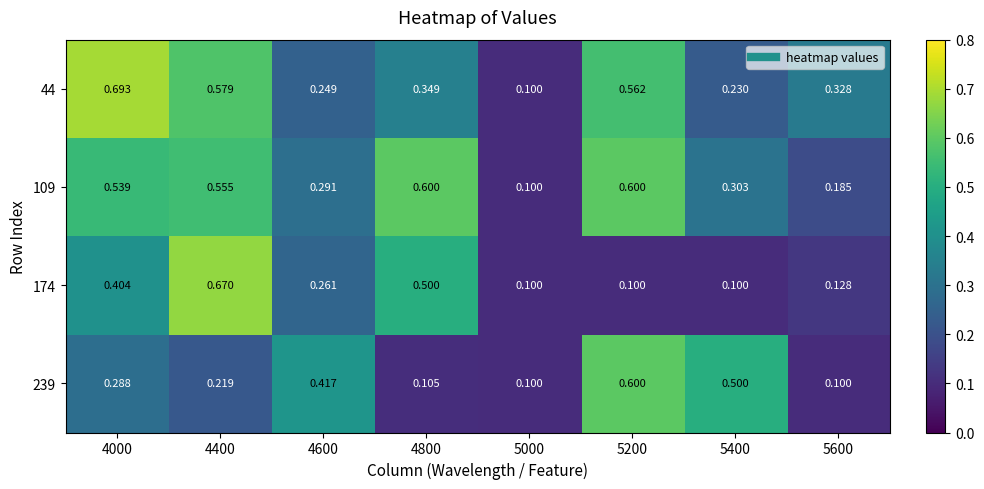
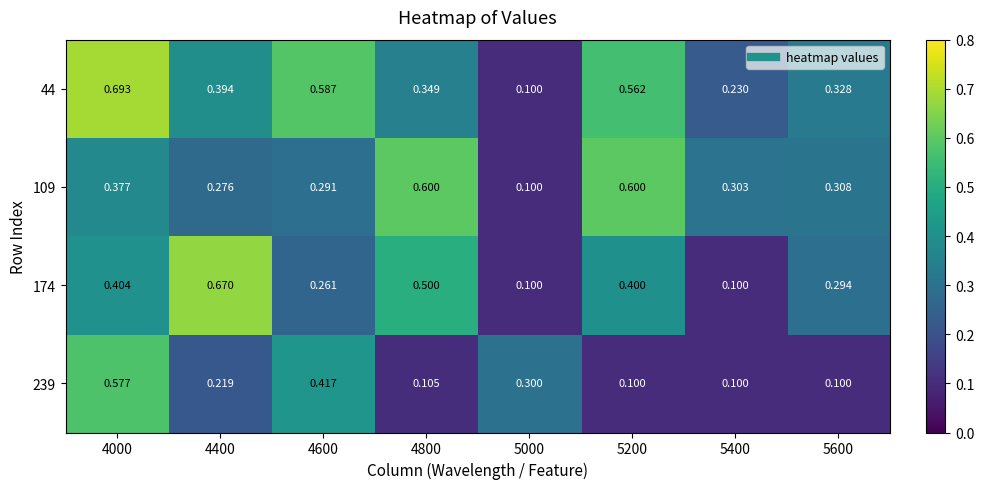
  {
    "44": {
      "4000": 0.693,
-     "4400": 0.579,
-     "4600": 0.249,
+     "4400": 0.394,
+     "4600": 0.587,
      "4800": 0.349,
      "5000": 0.100,
      "5200": 0.562,
      "5400": 0.230,
      "5600": 0.328
    },
    "109": {
-     "4000": 0.539,
-     "4400": 0.555,
+     "4000": 0.377,
+     "4400": 0.276,
      "4600": 0.291,
      "4800": 0.600,
      "5000": 0.100,
      "5200": 0.600,
      "5400": 0.303,
-     "5600": 0.185
+     "5600": 0.308
    },
    "174": {
      "4000": 0.404,
      "4400": 0.670,
      "4600": 0.261,
      "4800": 0.500,
      "5000": 0.100,
-     "5200": 0.100,
+     "5200": 0.400,
      "5400": 0.100,
-     "5600": 0.128
+     "5600": 0.294
    },
    "239": {
-     "4000": 0.288,
+     "4000": 0.577,
      "4400": 0.219,
      "4600": 0.417,
      "4800": 0.105,
-     "5000": 0.100,
-     "5200": 0.600,
-     "5400": 0.500,
+     "5000": 0.300,
+     "5200": 0.100,
+     "5400": 0.100,
      "5600": 0.100
    }
  }
